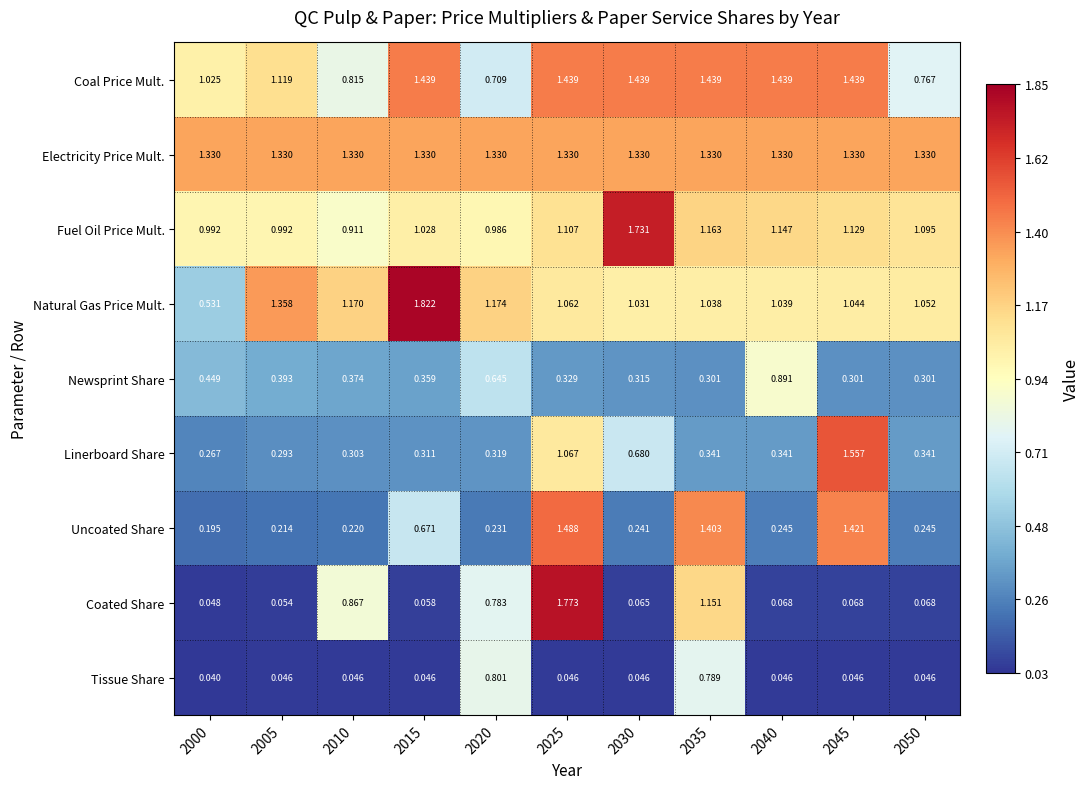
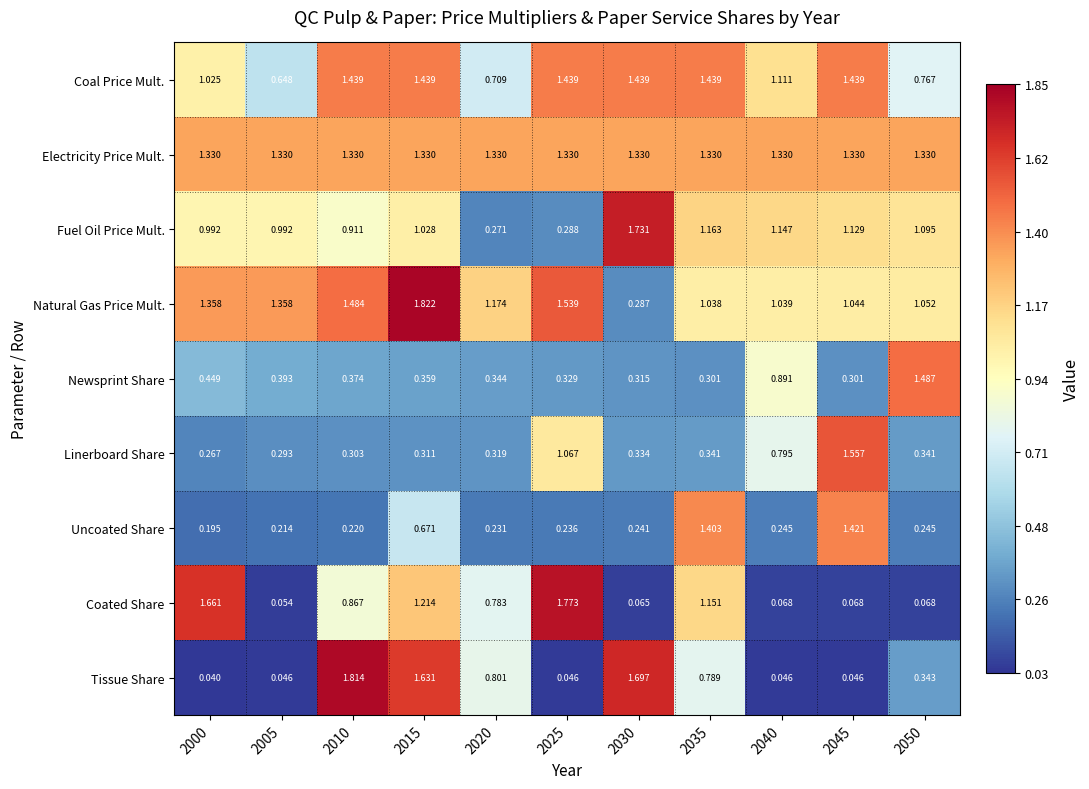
  {
    "Coal Price Mult.": {
      "2000": 1.025,
-     "2005": 1.119,
-     "2010": 0.815,
+     "2005": 0.648,
+     "2010": 1.439,
      "2015": 1.439,
      "2020": 0.709,
      "2025": 1.439,
      "2030": 1.439,
      "2035": 1.439,
-     "2040": 1.439,
+     "2040": 1.111,
      "2045": 1.439,
      "2050": 0.767
    },
    "Electricity Price Mult.": {
      "2000": 1.330,
      "2005": 1.330,
      "2010": 1.330,
      "2015": 1.330,
      "2020": 1.330,
      "2025": 1.330,
      "2030": 1.330,
      "2035": 1.330,
      "2040": 1.330,
      "2045": 1.330,
      "2050": 1.330
    },
    "Fuel Oil Price Mult.": {
      "2000": 0.992,
      "2005": 0.992,
      "2010": 0.911,
      "2015": 1.028,
-     "2020": 0.986,
-     "2025": 1.107,
+     "2020": 0.271,
+     "2025": 0.288,
      "2030": 1.731,
      "2035": 1.163,
      "2040": 1.147,
      "2045": 1.129,
      "2050": 1.095
    },
    "Natural Gas Price Mult.": {
-     "2000": 0.531,
+     "2000": 1.358,
      "2005": 1.358,
-     "2010": 1.170,
+     "2010": 1.484,
      "2015": 1.822,
      "2020": 1.174,
-     "2025": 1.062,
-     "2030": 1.031,
+     "2025": 1.539,
+     "2030": 0.287,
      "2035": 1.038,
      "2040": 1.039,
      "2045": 1.044,
      "2050": 1.052
    },
    "Newsprint Share": {
      "2000": 0.449,
      "2005": 0.393,
      "2010": 0.374,
      "2015": 0.359,
-     "2020": 0.645,
+     "2020": 0.344,
      "2025": 0.329,
      "2030": 0.315,
      "2035": 0.301,
      "2040": 0.891,
      "2045": 0.301,
-     "2050": 0.301
+     "2050": 1.487
    },
    "Linerboard Share": {
      "2000": 0.267,
      "2005": 0.293,
      "2010": 0.303,
      "2015": 0.311,
      "2020": 0.319,
      "2025": 1.067,
-     "2030": 0.680,
+     "2030": 0.334,
      "2035": 0.341,
-     "2040": 0.341,
+     "2040": 0.795,
      "2045": 1.557,
      "2050": 0.341
    },
    "Uncoated Share": {
      "2000": 0.195,
      "2005": 0.214,
      "2010": 0.220,
      "2015": 0.671,
      "2020": 0.231,
-     "2025": 1.488,
+     "2025": 0.236,
      "2030": 0.241,
      "2035": 1.403,
      "2040": 0.245,
      "2045": 1.421,
      "2050": 0.245
    },
    "Coated Share": {
-     "2000": 0.048,
+     "2000": 1.661,
      "2005": 0.054,
      "2010": 0.867,
-     "2015": 0.058,
+     "2015": 1.214,
      "2020": 0.783,
      "2025": 1.773,
      "2030": 0.065,
      "2035": 1.151,
      "2040": 0.068,
      "2045": 0.068,
      "2050": 0.068
    },
    "Tissue Share": {
      "2000": 0.040,
      "2005": 0.046,
-     "2010": 0.046,
-     "2015": 0.046,
+     "2010": 1.814,
+     "2015": 1.631,
      "2020": 0.801,
      "2025": 0.046,
-     "2030": 0.046,
+     "2030": 1.697,
      "2035": 0.789,
      "2040": 0.046,
      "2045": 0.046,
-     "2050": 0.046
+     "2050": 0.343
    }
  }
